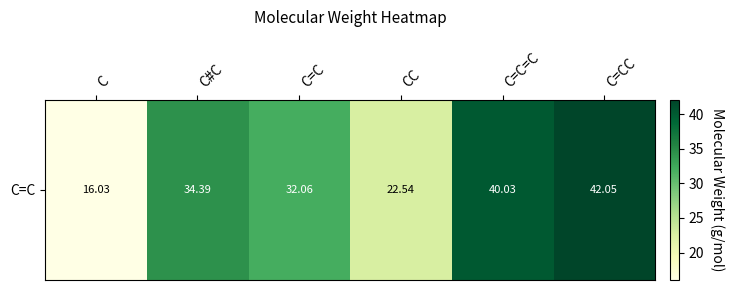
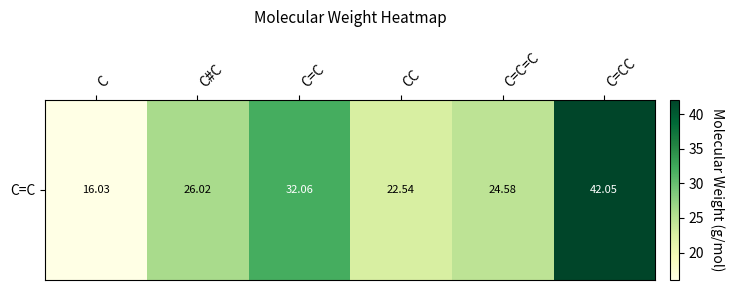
  {
    "C=C": {
      "C": 16.03,
-     "C#C": 34.39,
+     "C#C": 26.02,
      "C=C": 32.06,
      "CC": 22.54,
-     "C=C=C": 40.03,
+     "C=C=C": 24.58,
      "C=CC": 42.05
    }
  }
